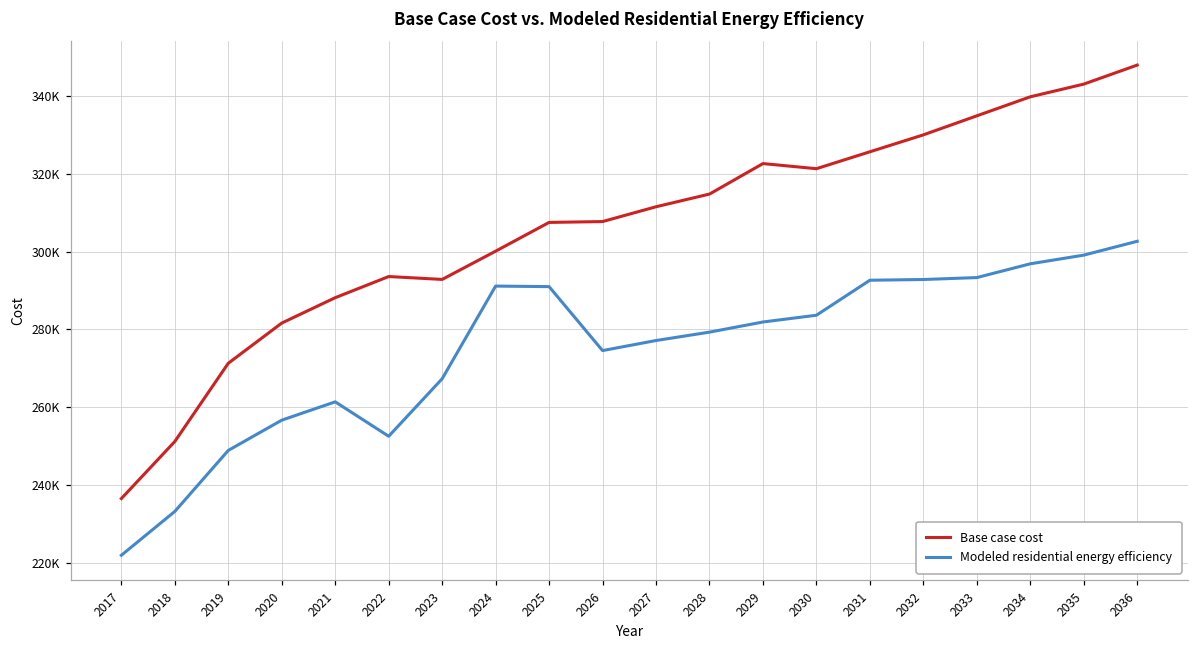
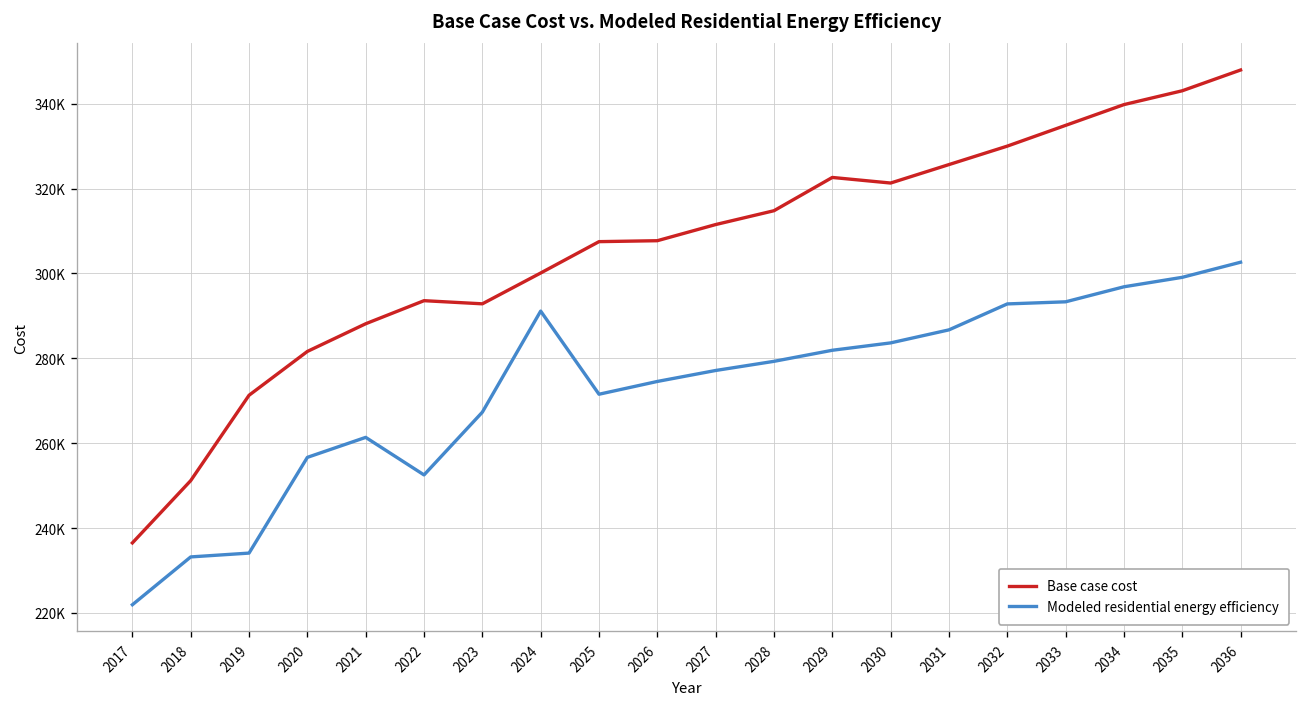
  {
    "Base case cost": {
      "2017": 237000,
      "2018": 251000,
      "2019": 271000,
      "2020": 282000,
      "2021": 288000,
      "2022": 294000,
      "2023": 293000,
      "2024": 300000,
      "2025": 307000,
      "2026": 308000,
      "2027": 312000,
      "2028": 315000,
      "2029": 323000,
      "2030": 321000,
      "2031": 326000,
      "2032": 330000,
      "2033": 335000,
      "2034": 340000,
      "2035": 343000,
      "2036": 348000
    },
    "Modeled residential energy efficiency": {
      "2017": 222000,
      "2018": 233000,
-     "2019": 249000,
+     "2019": 234000,
      "2020": 257000,
      "2021": 261000,
      "2022": 253000,
      "2023": 267000,
      "2024": 291000,
-     "2025": 291000,
+     "2025": 272000,
      "2026": 275000,
      "2027": 277000,
      "2028": 279000,
      "2029": 282000,
      "2030": 284000,
-     "2031": 293000,
+     "2031": 287000,
      "2032": 293000,
      "2033": 293000,
      "2034": 297000,
      "2035": 299000,
      "2036": 303000
    }
  }
